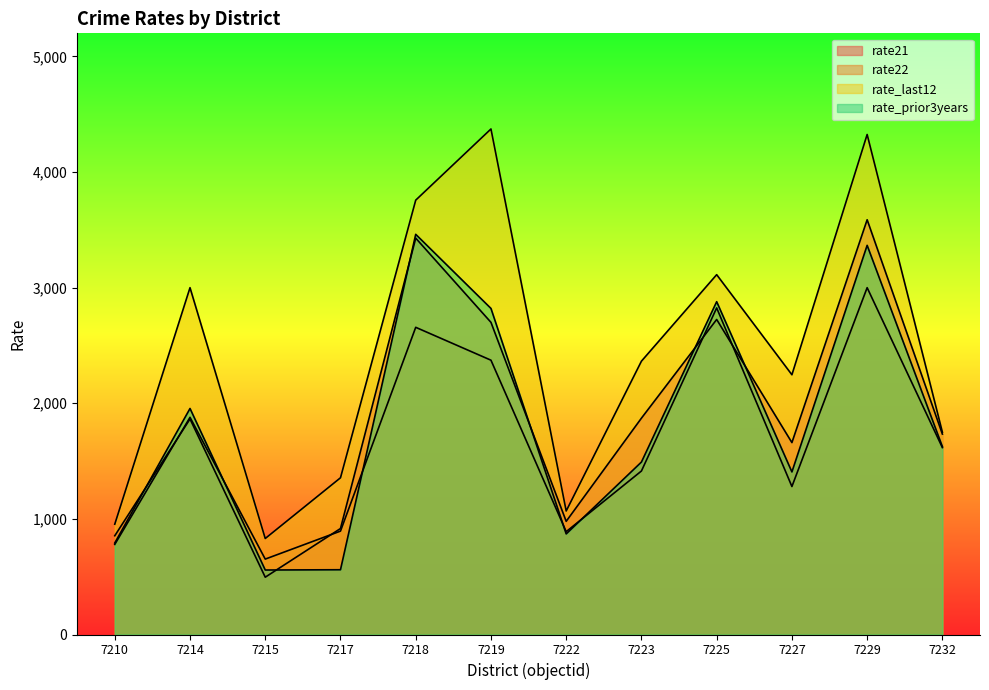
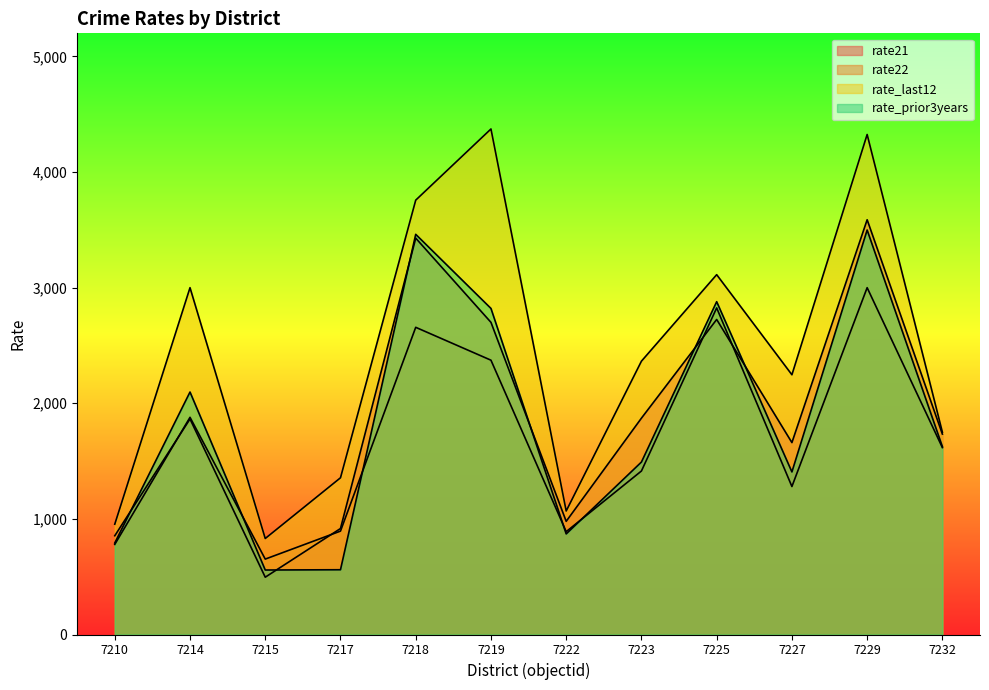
  {
    "rate_prior3years": {
-     "7214": "1,960",
+     "7214": "2,100",
      "7215": "560",
      "7217": "560",
      "7218": "3,460",
      "7219": "2,820",
      "7223": "1,490",
      "7225": "2,880",
      "7227": "1,410",
-     "7229": "3,370"
+     "7229": "3,500"
    }
  }
